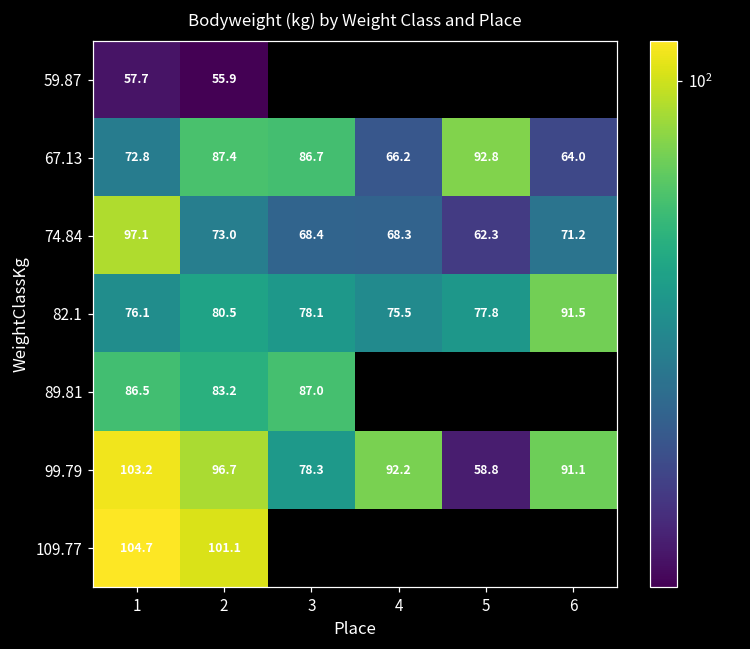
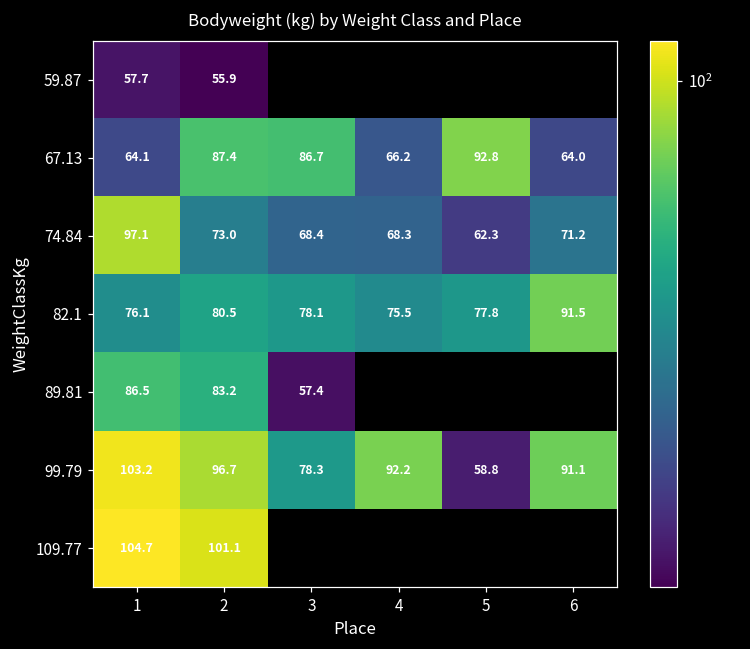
  {
    "59.87": {
      "1": 57.7,
      "2": 55.9
    },
    "67.13": {
-     "1": 72.8,
+     "1": 64.1,
      "2": 87.4,
      "3": 86.7,
      "4": 66.2,
      "5": 92.8,
      "6": 64.0
    },
    "74.84": {
      "1": 97.1,
      "2": 73.0,
      "3": 68.4,
      "4": 68.3,
      "5": 62.3,
      "6": 71.2
    },
    "82.1": {
      "1": 76.1,
      "2": 80.5,
      "3": 78.1,
      "4": 75.5,
      "5": 77.8,
      "6": 91.5
    },
    "89.81": {
      "1": 86.5,
      "2": 83.2,
-     "3": 87.0
+     "3": 57.4
    },
    "99.79": {
      "1": 103.2,
      "2": 96.7,
      "3": 78.3,
      "4": 92.2,
      "5": 58.8,
      "6": 91.1
    },
    "109.77": {
      "1": 104.7,
      "2": 101.1
    }
  }
